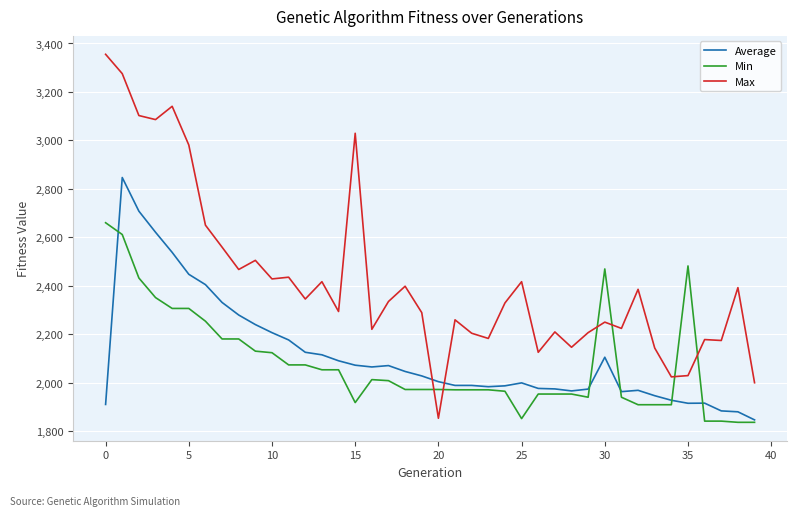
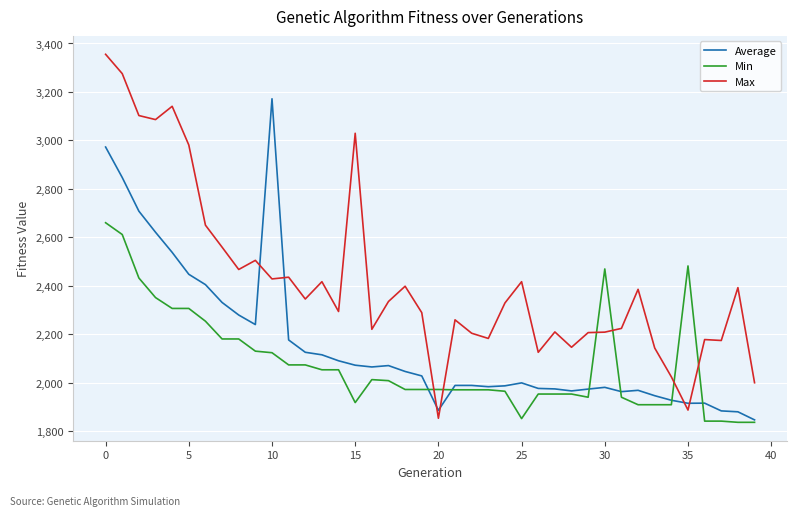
  {
    "Average": {
-     "0": "1,910",
+     "0": "2,970",
      "5": "2,450",
-     "10": "2,210",
+     "10": "3,170",
      "15": "2,070",
-     "20": "2,000",
+     "20": "1,890",
      "25": "2,000",
-     "30": "2,100",
+     "30": "1,980",
      "35": "1,910"
    },
    "Min": {
      "0": "2,660",
      "5": "2,310",
      "10": "2,120",
      "15": "1,920",
      "20": "1,970",
      "25": "1,850",
      "30": "2,470",
      "35": "2,480"
    },
    "Max": {
      "0": "3,360",
      "5": "2,980",
      "10": "2,430",
      "15": "3,030",
      "20": "1,850",
      "25": "2,420",
-     "30": "2,250",
-     "35": "2,030"
+     "30": "2,210",
+     "35": "1,890"
    }
  }
